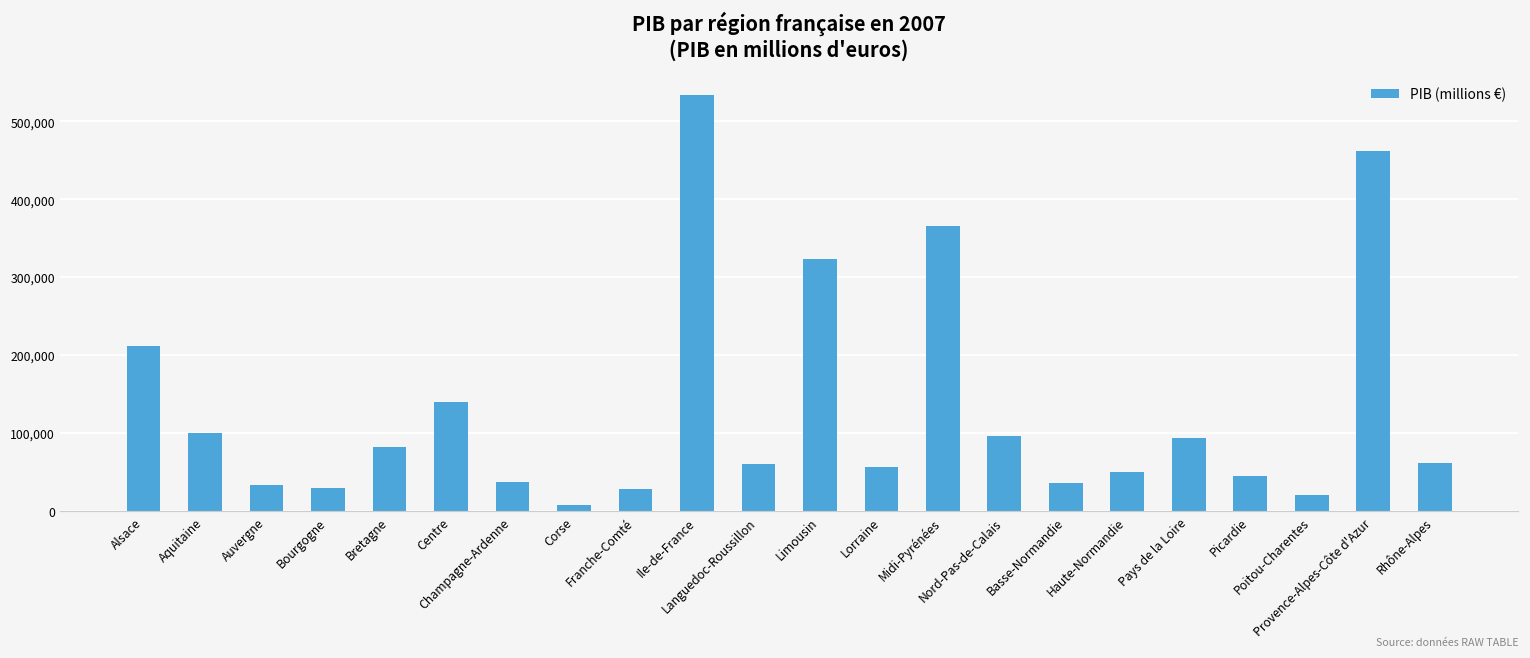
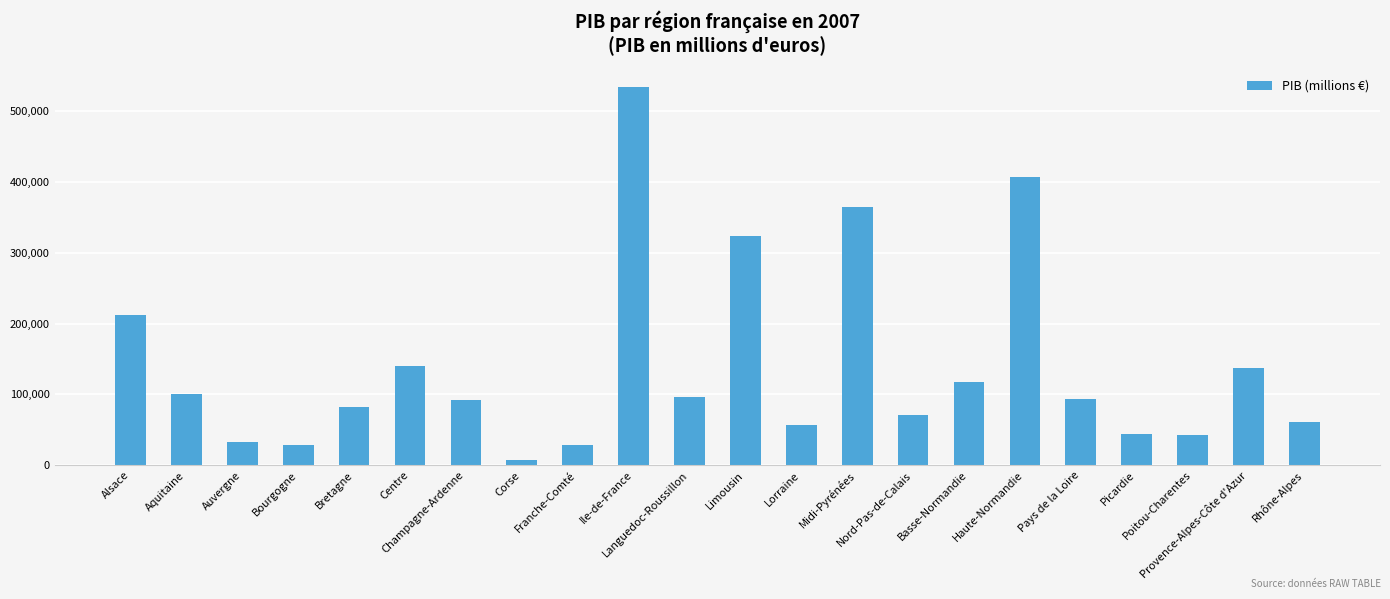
  {
    "Alsace": "210,000",
    "Aquitaine": "100,000",
    "Auvergne": "30,000",
    "Bourgogne": "30,000",
    "Bretagne": "80,000",
    "Centre": "140,000",
-   "Champagne-Ardenne": "40,000",
+   "Champagne-Ardenne": "90,000",
    "Corse": "10,000",
    "Franche-Comté": "30,000",
    "Ile-de-France": "530,000",
-   "Languedoc-Roussillon": "60,000",
+   "Languedoc-Roussillon": "100,000",
    "Limousin": "320,000",
    "Lorraine": "60,000",
    "Midi-Pyrénées": "370,000",
-   "Nord-Pas-de-Calais": "100,000",
-   "Basse-Normandie": "40,000",
-   "Haute-Normandie": "50,000",
+   "Nord-Pas-de-Calais": "70,000",
+   "Basse-Normandie": "120,000",
+   "Haute-Normandie": "410,000",
    "Pays de la Loire": "90,000",
    "Picardie": "40,000",
-   "Poitou-Charentes": "20,000",
-   "Provence-Alpes-Côte d'Azur": "460,000",
+   "Poitou-Charentes": "40,000",
+   "Provence-Alpes-Côte d'Azur": "140,000",
    "Rhône-Alpes": "60,000"
  }
